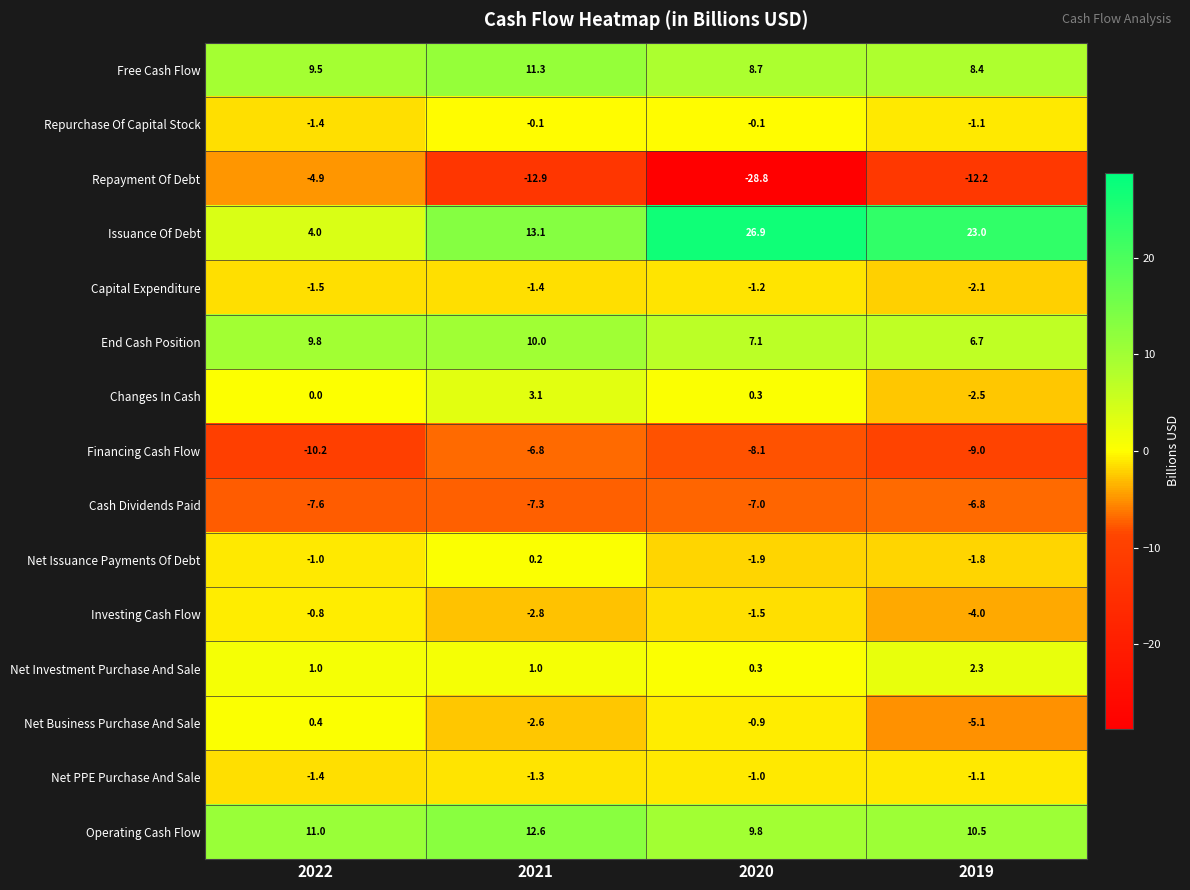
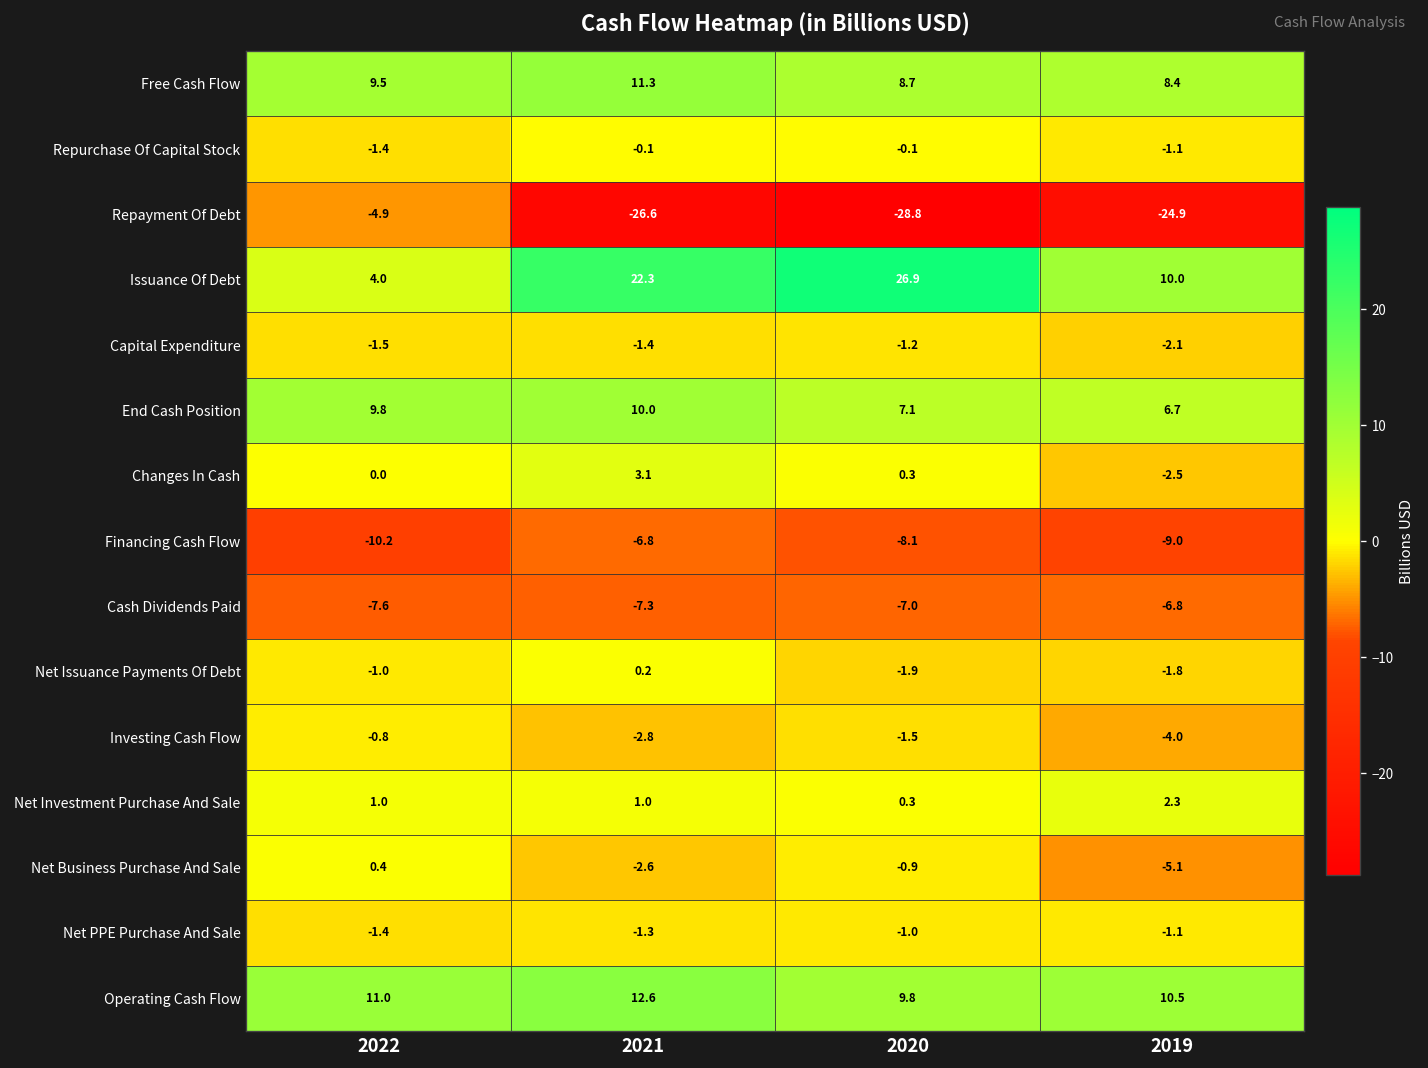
  {
    "Free Cash Flow": {
      "2022": 9.5,
      "2021": 11.3,
      "2020": 8.7,
      "2019": 8.4
    },
    "Repurchase Of Capital Stock": {
      "2022": -1.4,
      "2021": -0.1,
      "2020": -0.1,
      "2019": -1.1
    },
    "Repayment Of Debt": {
      "2022": -4.9,
-     "2021": -12.9,
+     "2021": -26.6,
      "2020": -28.8,
-     "2019": -12.2
+     "2019": -24.9
    },
    "Issuance Of Debt": {
      "2022": 4.0,
-     "2021": 13.1,
+     "2021": 22.3,
      "2020": 26.9,
-     "2019": 23.0
+     "2019": 10.0
    },
    "Capital Expenditure": {
      "2022": -1.5,
      "2021": -1.4,
      "2020": -1.2,
      "2019": -2.1
    },
    "End Cash Position": {
      "2022": 9.8,
      "2021": 10.0,
      "2020": 7.1,
      "2019": 6.7
    },
    "Changes In Cash": {
      "2022": 0.0,
      "2021": 3.1,
      "2020": 0.3,
      "2019": -2.5
    },
    "Financing Cash Flow": {
      "2022": -10.2,
      "2021": -6.8,
      "2020": -8.1,
      "2019": -9.0
    },
    "Cash Dividends Paid": {
      "2022": -7.6,
      "2021": -7.3,
      "2020": -7.0,
      "2019": -6.8
    },
    "Net Issuance Payments Of Debt": {
      "2022": -1.0,
      "2021": 0.2,
      "2020": -1.9,
      "2019": -1.8
    },
    "Investing Cash Flow": {
      "2022": -0.8,
      "2021": -2.8,
      "2020": -1.5,
      "2019": -4.0
    },
    "Net Investment Purchase And Sale": {
      "2022": 1.0,
      "2021": 1.0,
      "2020": 0.3,
      "2019": 2.3
    },
    "Net Business Purchase And Sale": {
      "2022": 0.4,
      "2021": -2.6,
      "2020": -0.9,
      "2019": -5.1
    },
    "Net PPE Purchase And Sale": {
      "2022": -1.4,
      "2021": -1.3,
      "2020": -1.0,
      "2019": -1.1
    },
    "Operating Cash Flow": {
      "2022": 11.0,
      "2021": 12.6,
      "2020": 9.8,
      "2019": 10.5
    }
  }
